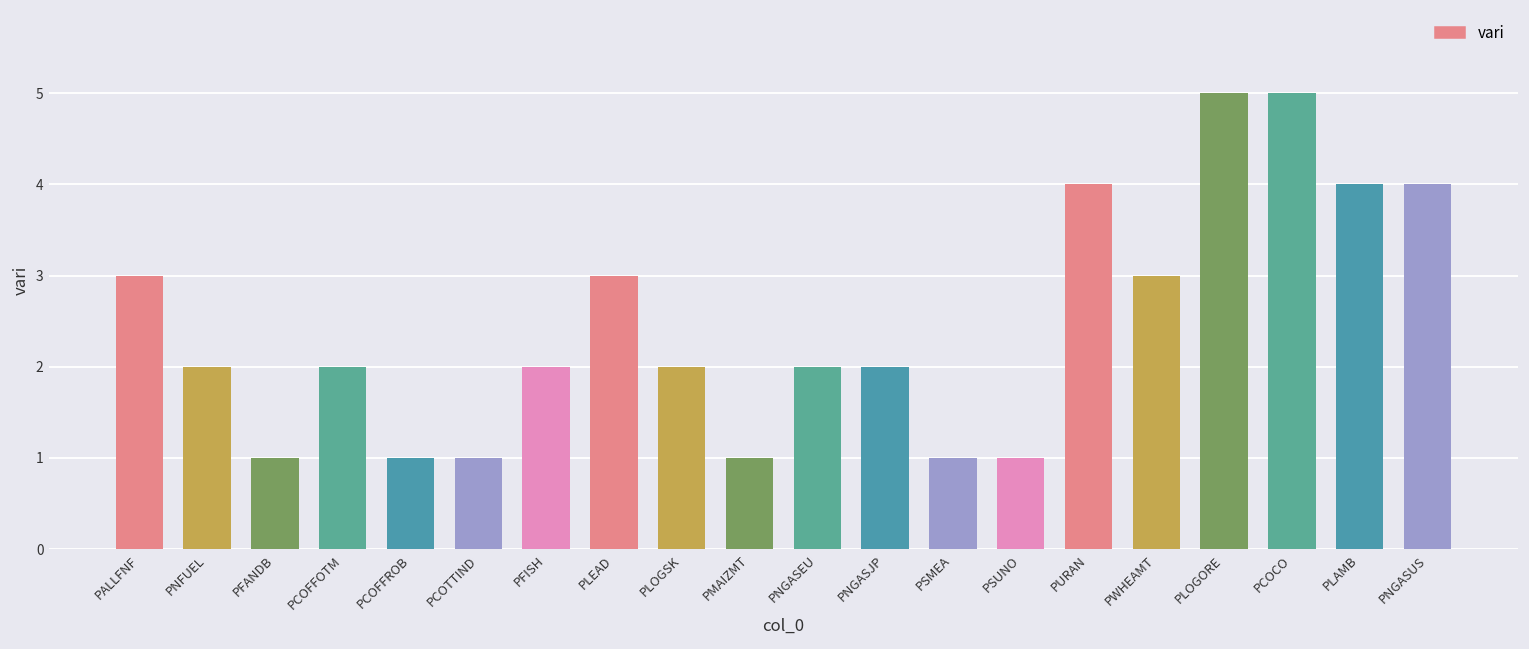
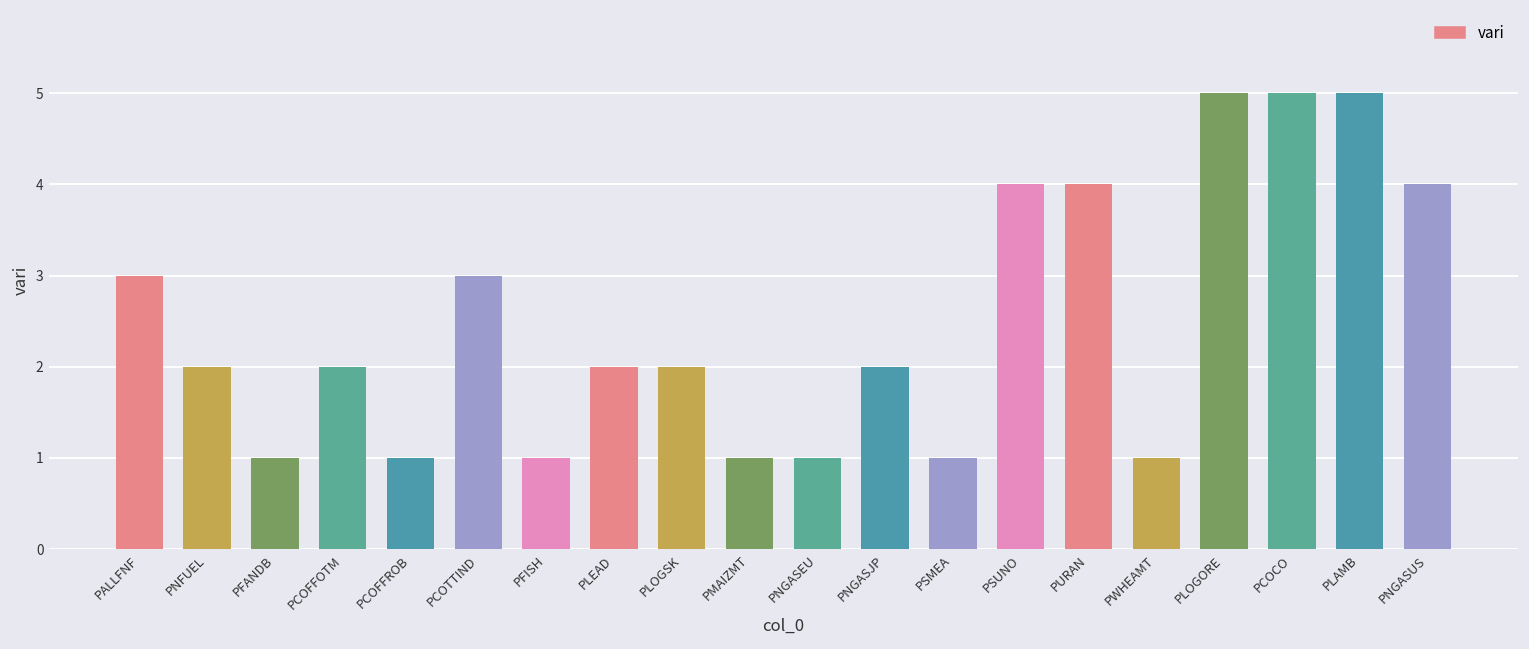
  {
    "PALLFNF": 3,
    "PNFUEL": 2,
    "PFANDB": 1,
    "PCOFFOTM": 2,
    "PCOFFROB": 1,
-   "PCOTTIND": 1,
-   "PFISH": 2,
-   "PLEAD": 3,
+   "PCOTTIND": 3,
+   "PFISH": 1,
+   "PLEAD": 2,
    "PLOGSK": 2,
    "PMAIZMT": 1,
-   "PNGASEU": 2,
+   "PNGASEU": 1,
    "PNGASJP": 2,
    "PSMEA": 1,
-   "PSUNO": 1,
+   "PSUNO": 4,
    "PURAN": 4,
-   "PWHEAMT": 3,
+   "PWHEAMT": 1,
    "PLOGORE": 5,
    "PCOCO": 5,
-   "PLAMB": 4,
+   "PLAMB": 5,
    "PNGASUS": 4
  }
